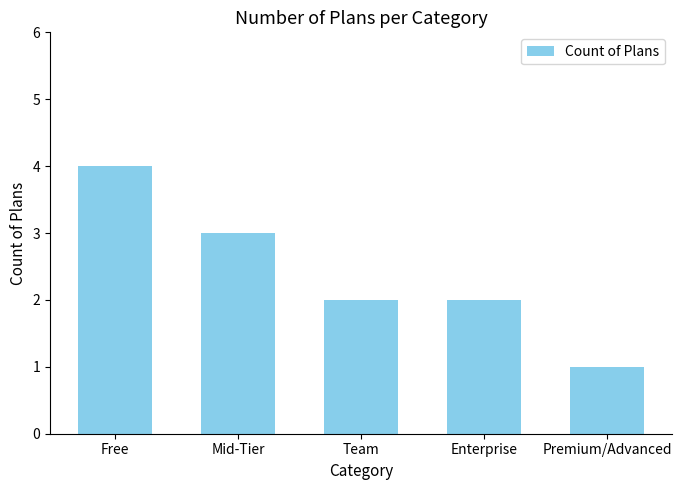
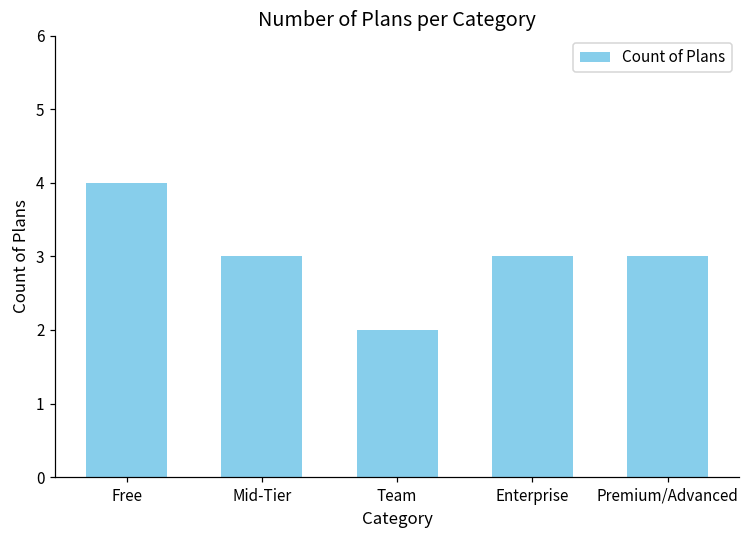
  {
    "Free": 4,
    "Mid-Tier": 3,
    "Team": 2,
-   "Enterprise": 2,
-   "Premium/Advanced": 1
+   "Enterprise": 3,
+   "Premium/Advanced": 3
  }
